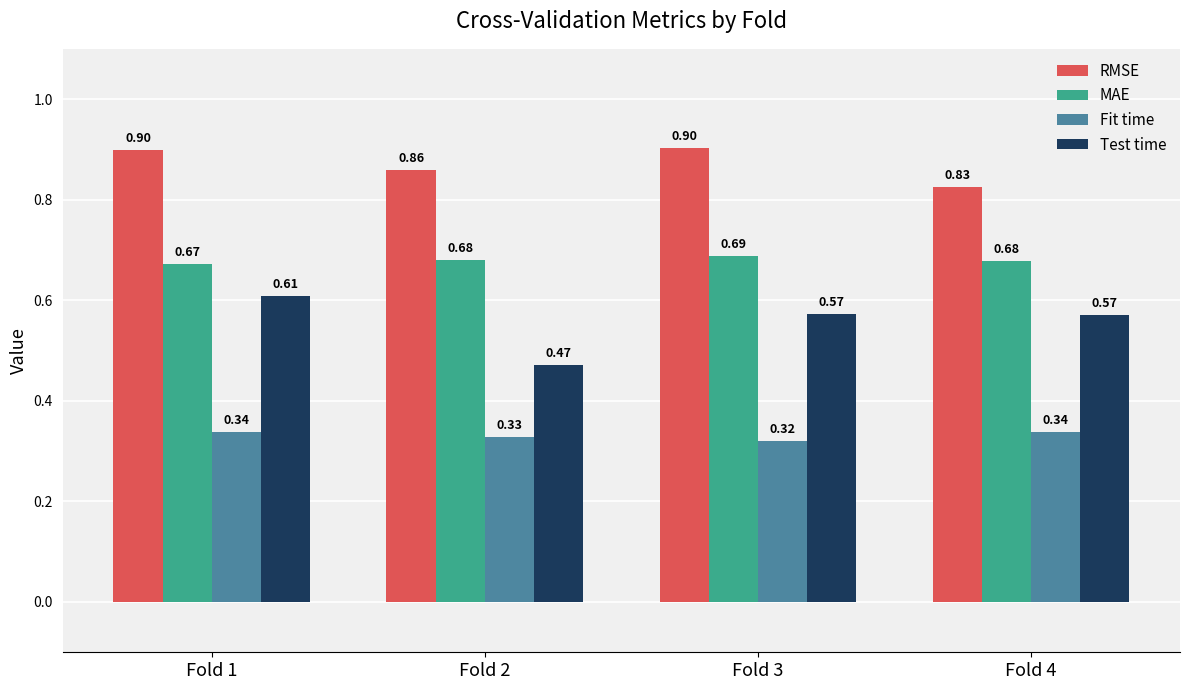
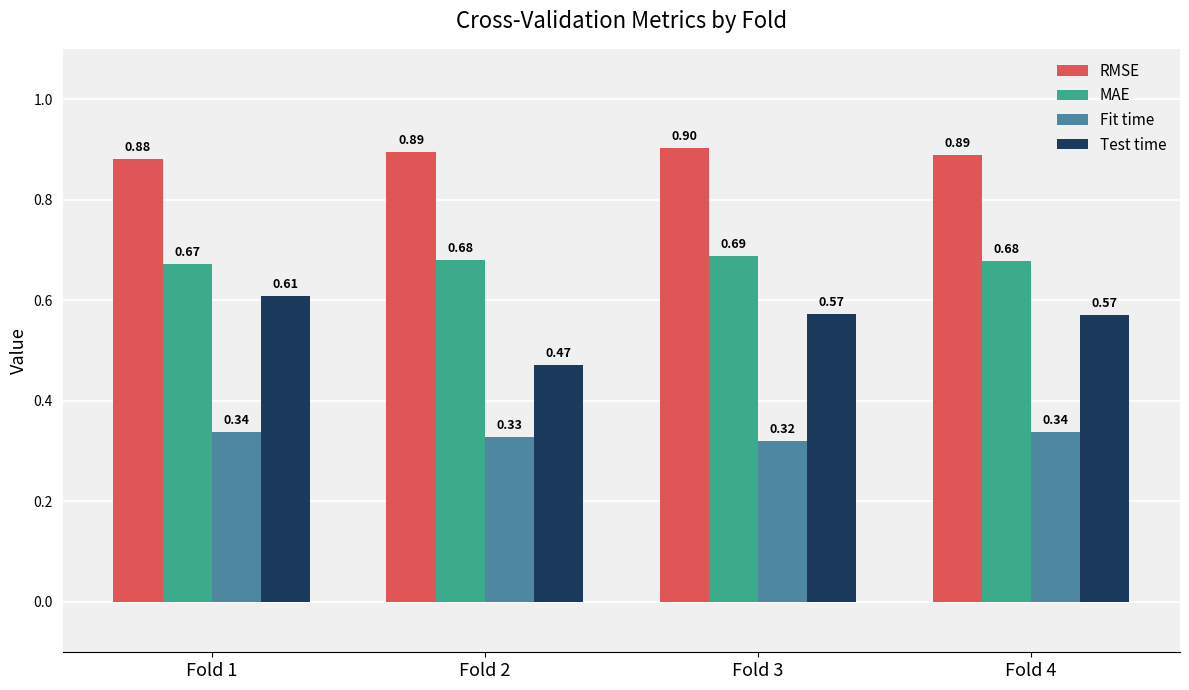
  {
    "RMSE": {
-     "Fold 1": 0.90,
-     "Fold 2": 0.86,
+     "Fold 1": 0.88,
+     "Fold 2": 0.89,
      "Fold 3": 0.90,
-     "Fold 4": 0.83
+     "Fold 4": 0.89
    },
    "Test time": {
      "Fold 1": 0.61,
      "Fold 2": 0.47,
      "Fold 3": 0.57,
      "Fold 4": 0.57
    }
  }
